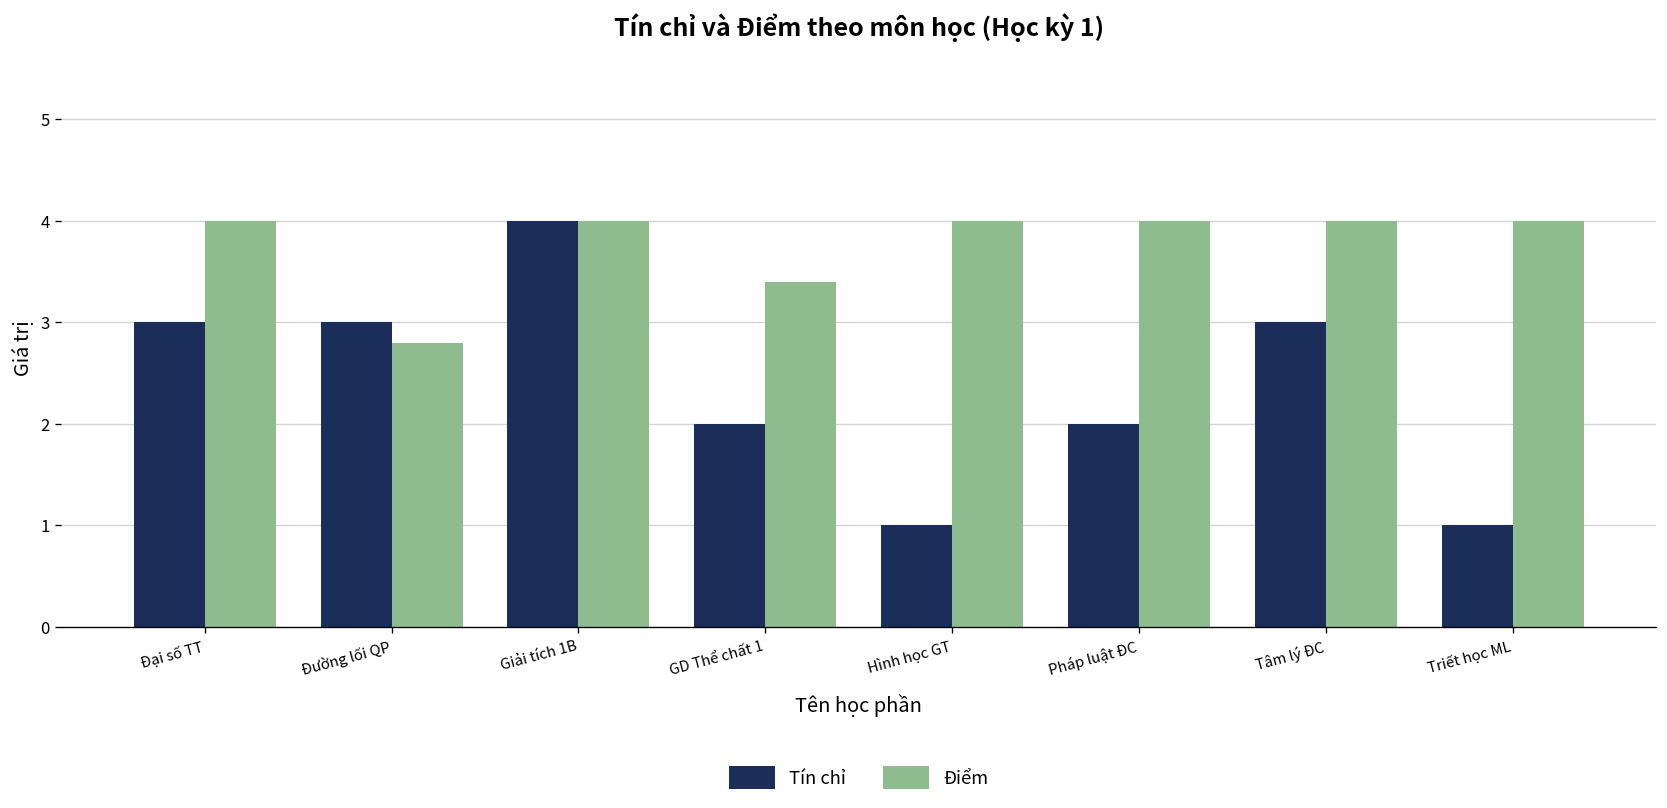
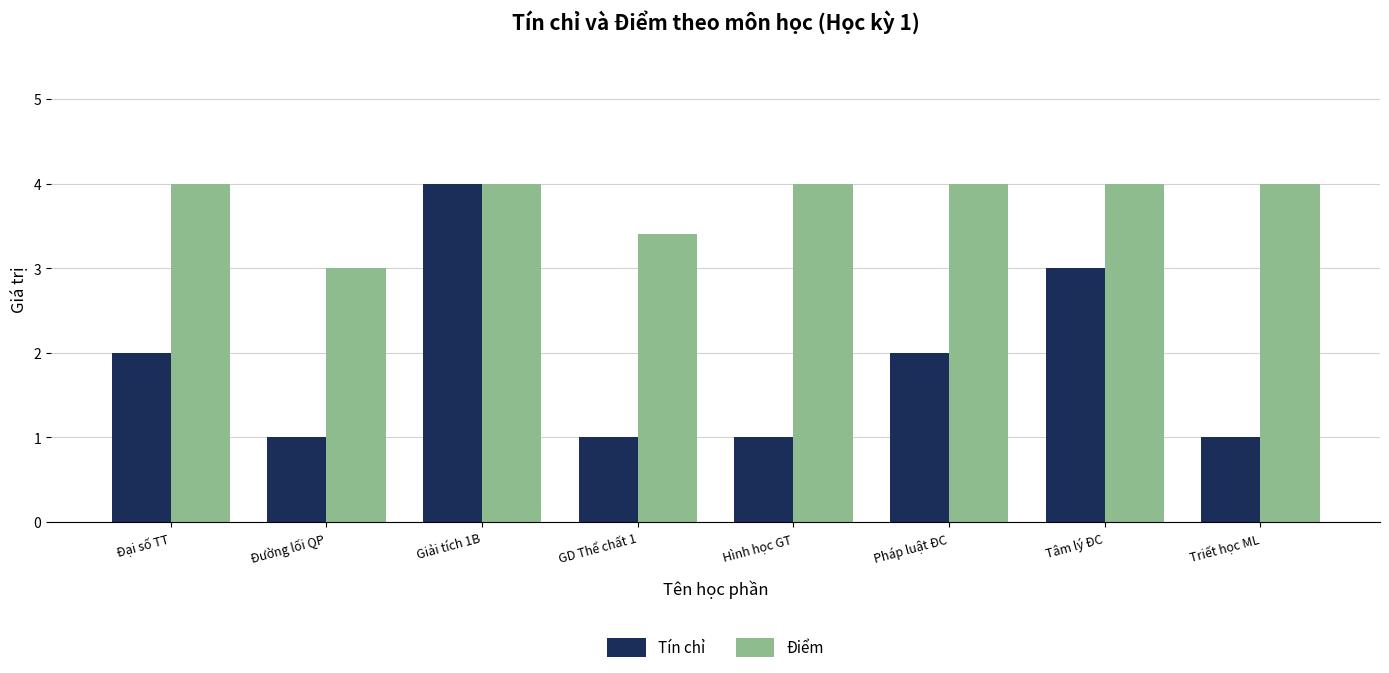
  {
    "Tín chỉ": {
-     "Đại số TT": 3,
-     "Đường lối QP": 3,
+     "Đại số TT": 2,
+     "Đường lối QP": 1,
      "Giải tích 1B": 4,
-     "GD Thể chất 1": 2,
+     "GD Thể chất 1": 1,
      "Hình học GT": 1,
      "Pháp luật ĐC": 2,
      "Tâm lý ĐC": 3,
      "Triết học ML": 1
    },
    "Điểm": {
      "Đại số TT": 4.0,
-     "Đường lối QP": 2.8,
+     "Đường lối QP": 3.0,
      "Giải tích 1B": 4.0,
      "GD Thể chất 1": 3.4,
      "Hình học GT": 4.0,
      "Pháp luật ĐC": 4.0,
      "Tâm lý ĐC": 4.0,
      "Triết học ML": 4.0
    }
  }
